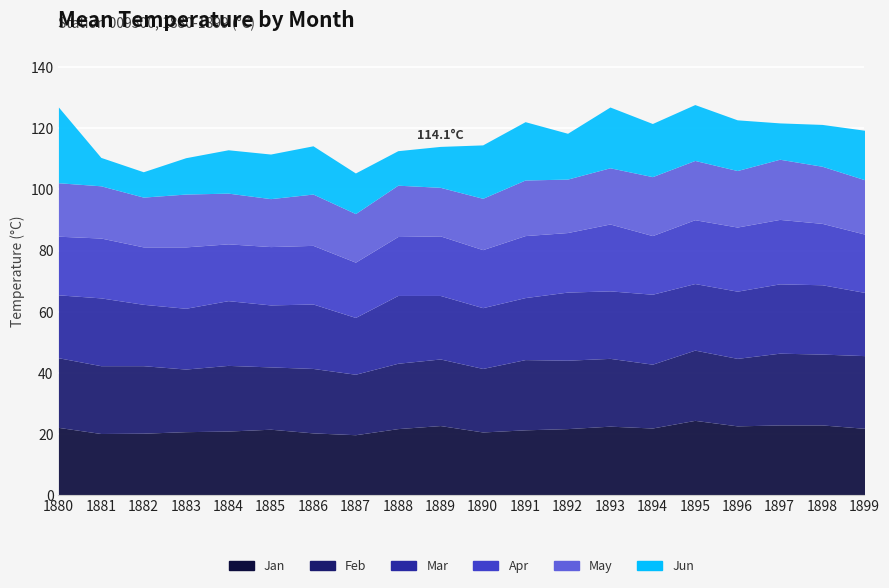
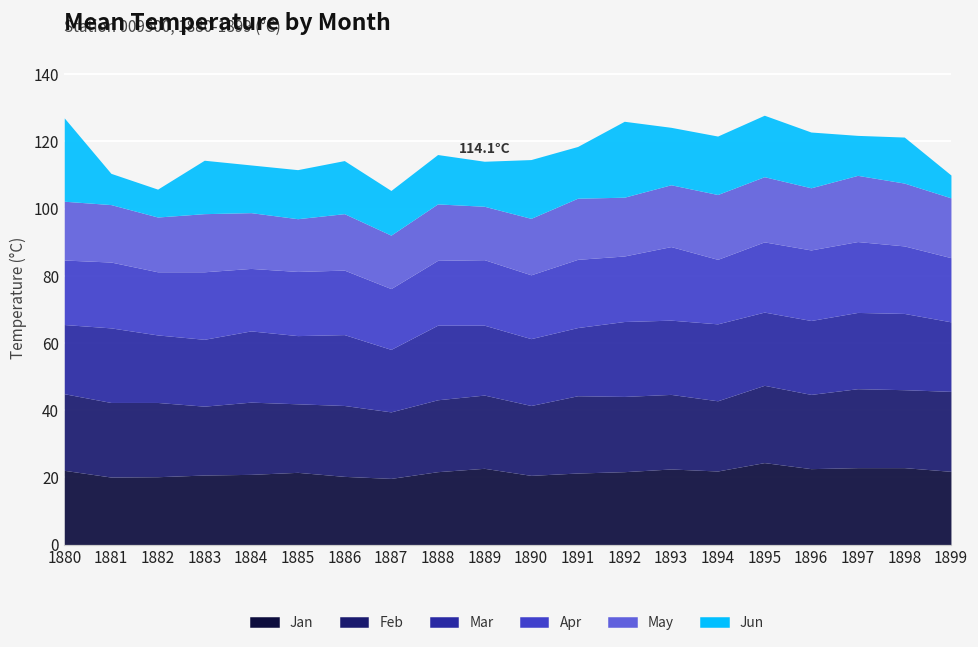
  {
    "Jun": {
      "1880": 25,
      "1881": 9,
      "1882": 8,
-     "1883": 12,
+     "1883": 16,
      "1884": 14,
      "1885": 15,
      "1886": 16,
      "1887": 13,
-     "1888": 11,
+     "1888": 15,
      "1890": 18,
-     "1891": 19,
-     "1892": 15,
-     "1893": 20,
+     "1891": 15,
+     "1892": 23,
+     "1893": 17,
      "1894": 17,
      "1895": 18,
      "1896": 17,
      "1897": 12,
      "1898": 14,
-     "1899": 16
+     "1899": 7
    }
  }
